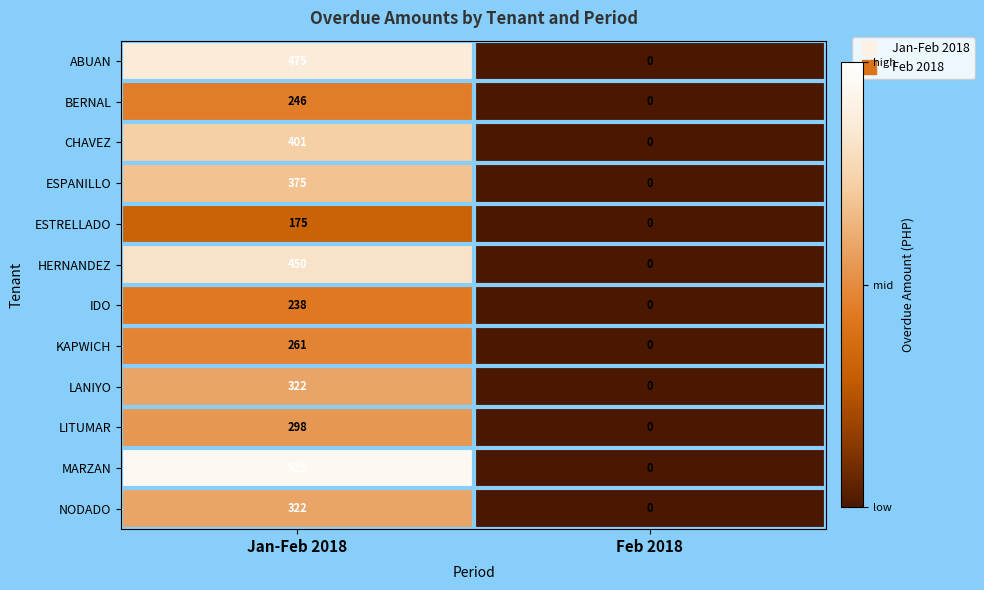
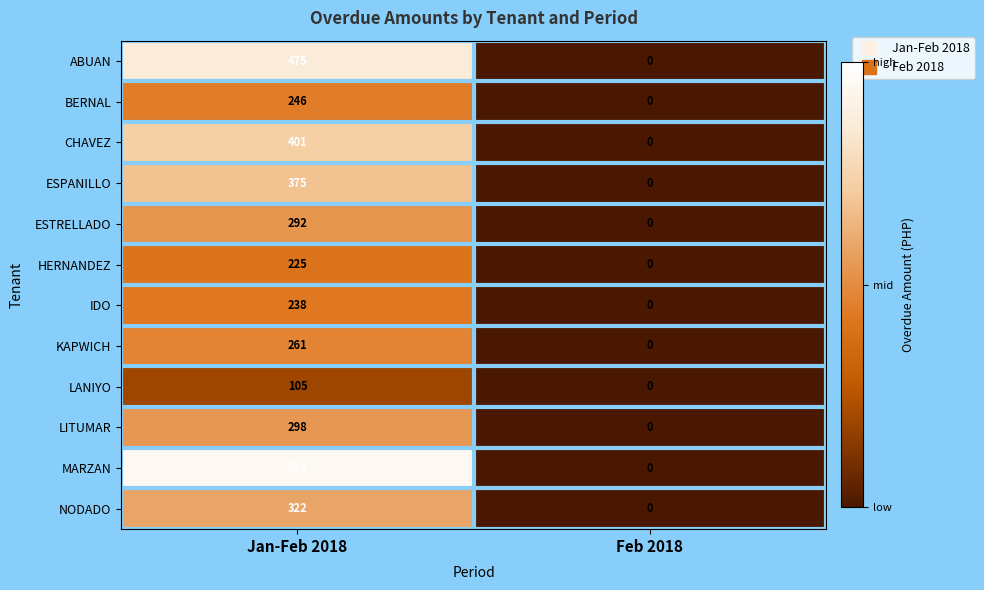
  {
    "ABUAN": {
      "Feb 2018": 0
    },
    "BERNAL": {
      "Jan-Feb 2018": 246,
      "Feb 2018": 0
    },
    "CHAVEZ": {
      "Jan-Feb 2018": 401,
      "Feb 2018": 0
    },
    "ESPANILLO": {
      "Jan-Feb 2018": 375,
      "Feb 2018": 0
    },
    "ESTRELLADO": {
-     "Jan-Feb 2018": 175,
+     "Jan-Feb 2018": 292,
      "Feb 2018": 0
    },
    "HERNANDEZ": {
-     "Jan-Feb 2018": 450,
+     "Jan-Feb 2018": 225,
      "Feb 2018": 0
    },
    "IDO": {
      "Jan-Feb 2018": 238,
      "Feb 2018": 0
    },
    "KAPWICH": {
      "Jan-Feb 2018": 261,
      "Feb 2018": 0
    },
    "LANIYO": {
-     "Jan-Feb 2018": 322,
+     "Jan-Feb 2018": 105,
      "Feb 2018": 0
    },
    "LITUMAR": {
      "Jan-Feb 2018": 298,
      "Feb 2018": 0
    },
    "MARZAN": {
      "Feb 2018": 0
    },
    "NODADO": {
      "Jan-Feb 2018": 322,
      "Feb 2018": 0
    }
  }
